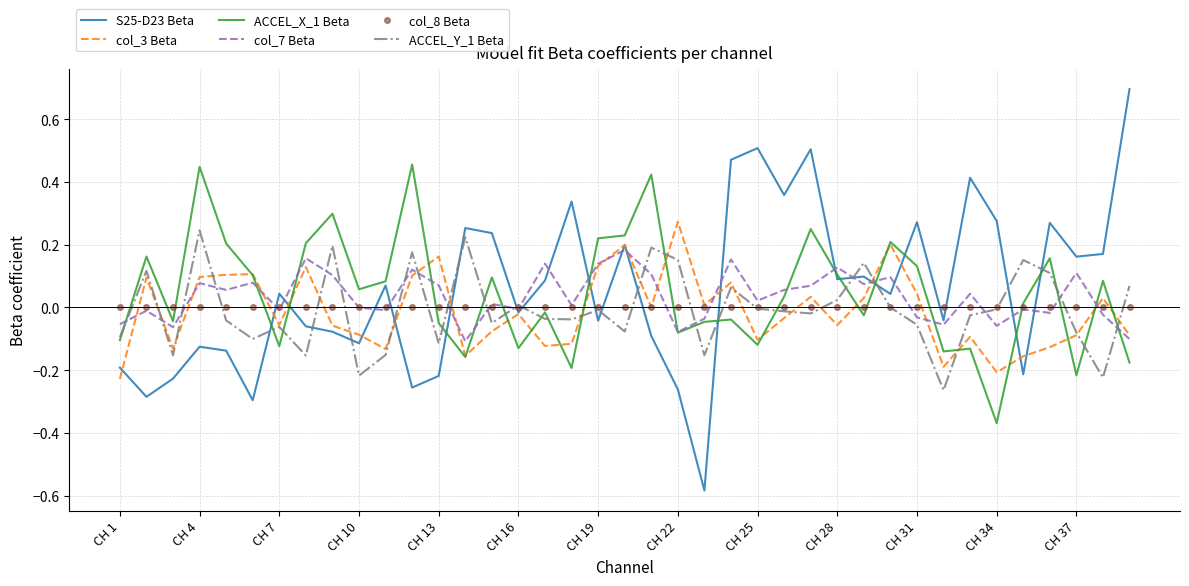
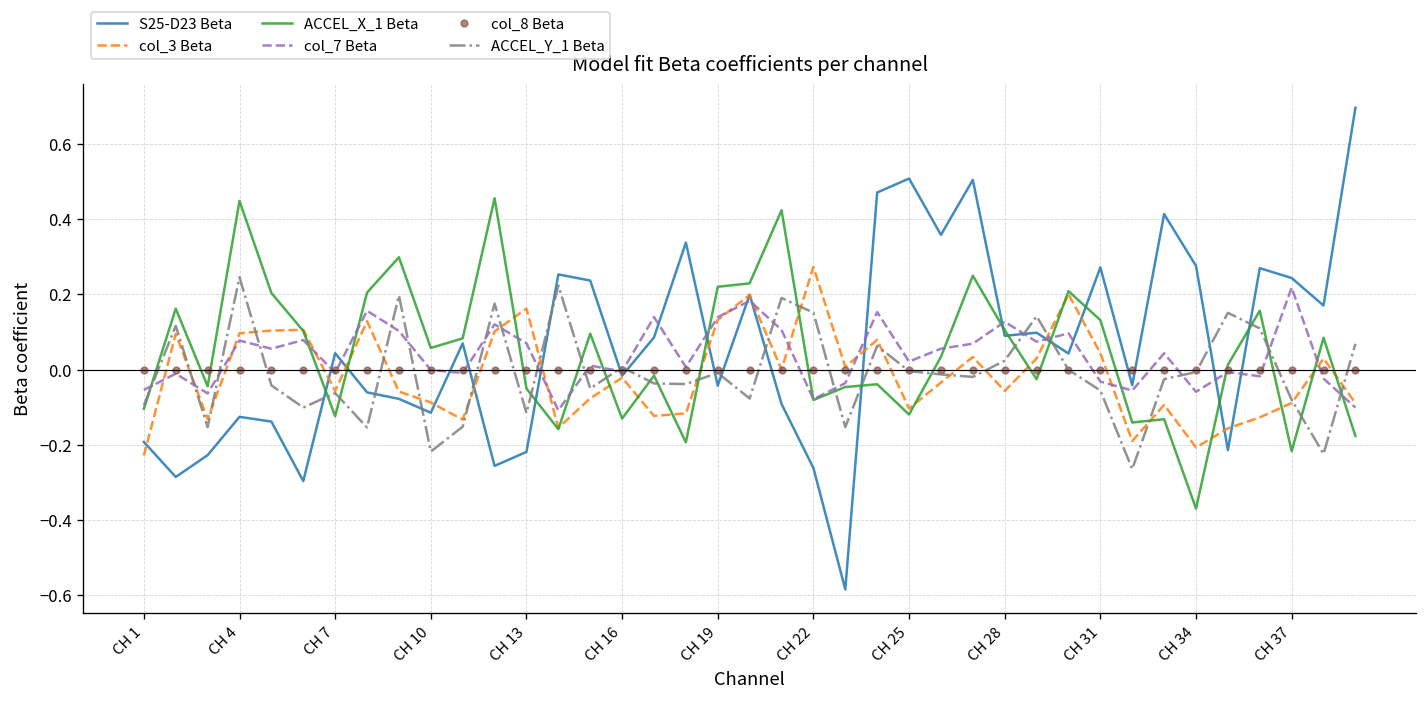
  {
    "S25-D23 Beta": {
      "CH 1": -0.19,
      "CH 4": -0.13,
      "CH 7": 0.04,
      "CH 10": -0.11,
      "CH 13": -0.22,
      "CH 19": -0.04,
      "CH 22": -0.26,
      "CH 25": 0.51,
      "CH 28": 0.09,
      "CH 31": 0.27,
      "CH 34": 0.28,
-     "CH 37": 0.16
+     "CH 37": 0.24
    },
    "col_3 Beta": {
      "CH 1": -0.23,
      "CH 4": 0.10,
      "CH 10": -0.09,
      "CH 13": 0.16,
      "CH 22": 0.27,
      "CH 25": -0.10,
      "CH 28": -0.06,
      "CH 31": 0.04,
      "CH 34": -0.21,
      "CH 37": -0.09
    },
    "ACCEL_X_1 Beta": {
      "CH 1": -0.10,
      "CH 4": 0.45,
      "CH 7": -0.12,
      "CH 10": 0.06,
      "CH 13": -0.05,
      "CH 16": -0.13,
      "CH 19": 0.22,
      "CH 25": -0.12,
      "CH 28": 0.11,
      "CH 31": 0.13,
      "CH 34": -0.37,
      "CH 37": -0.22
    },
    "col_7 Beta": {
      "CH 1": -0.05,
      "CH 4": 0.08,
      "CH 13": 0.07,
      "CH 25": 0.02,
      "CH 28": 0.13,
      "CH 31": -0.03,
      "CH 34": -0.06,
-     "CH 37": 0.11
+     "CH 37": 0.22
    }
  }
